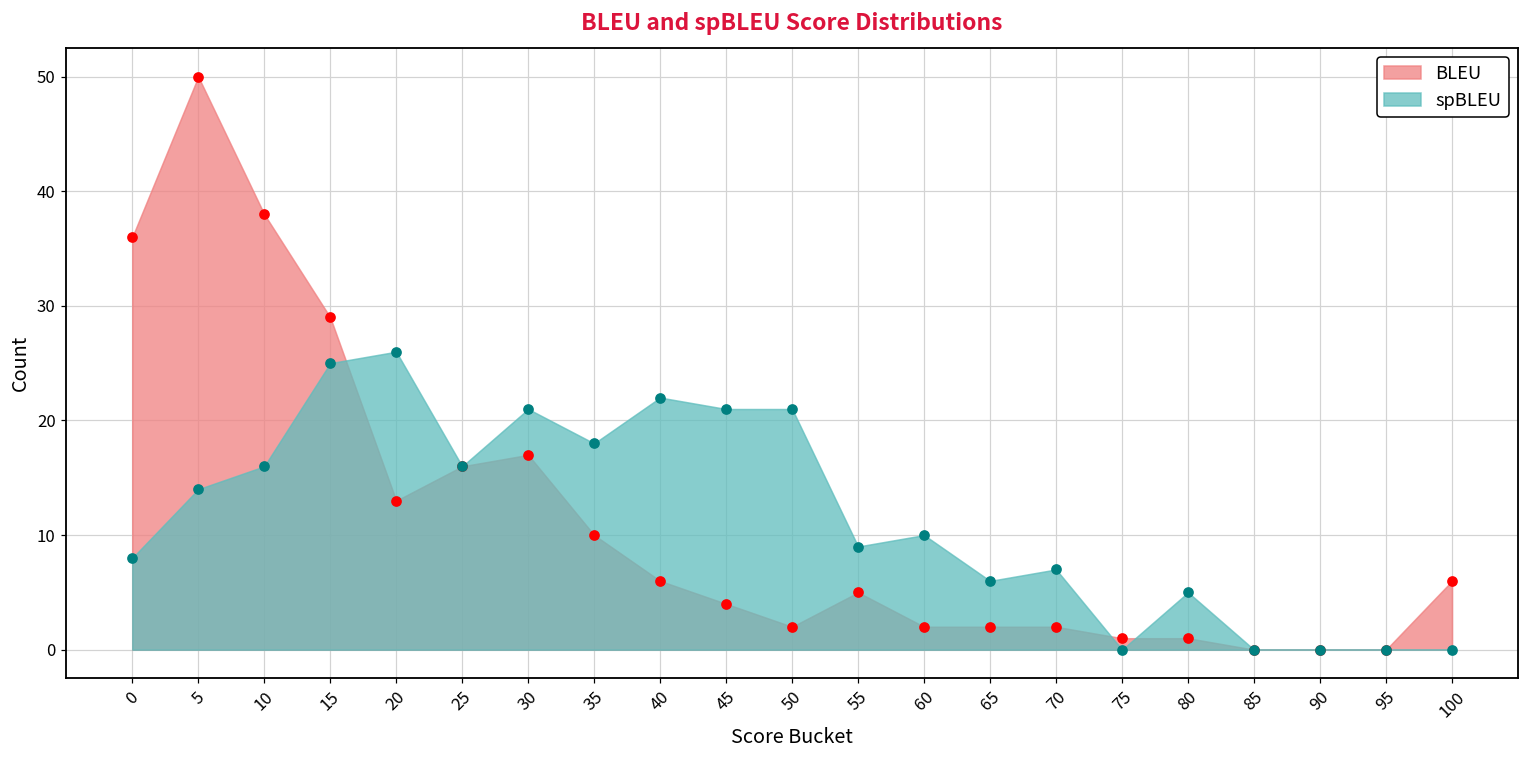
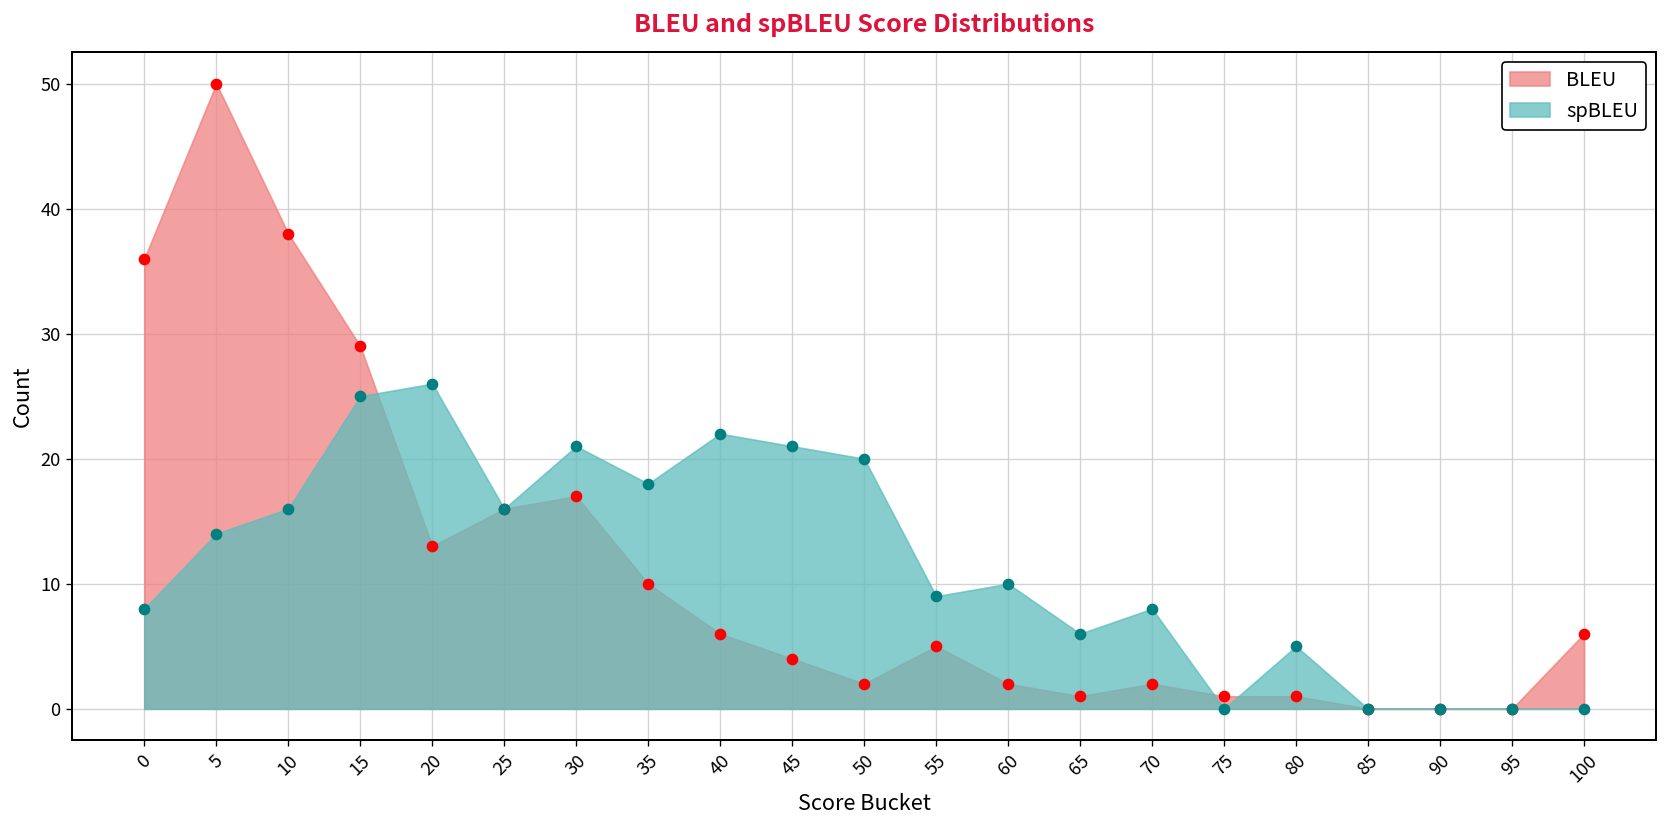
  {
    "BLEU": {
      "0": 36,
      "5": 50,
      "10": 38,
      "15": 29,
      "20": 13,
      "30": 17,
      "35": 10,
      "40": 6,
      "45": 4,
      "50": 2,
      "55": 5,
      "60": 2,
-     "65": 2,
+     "65": 1,
      "70": 2,
      "75": 1,
      "80": 1,
      "100": 6
    },
    "spBLEU": {
      "0": 8,
      "5": 14,
      "10": 16,
      "15": 25,
      "20": 26,
      "30": 21,
      "35": 18,
      "40": 22,
      "45": 21,
-     "50": 21,
+     "50": 20,
      "55": 9,
      "60": 10,
      "65": 6,
-     "70": 7,
+     "70": 8,
      "75": 0,
      "80": 5,
      "100": 0
    }
  }
